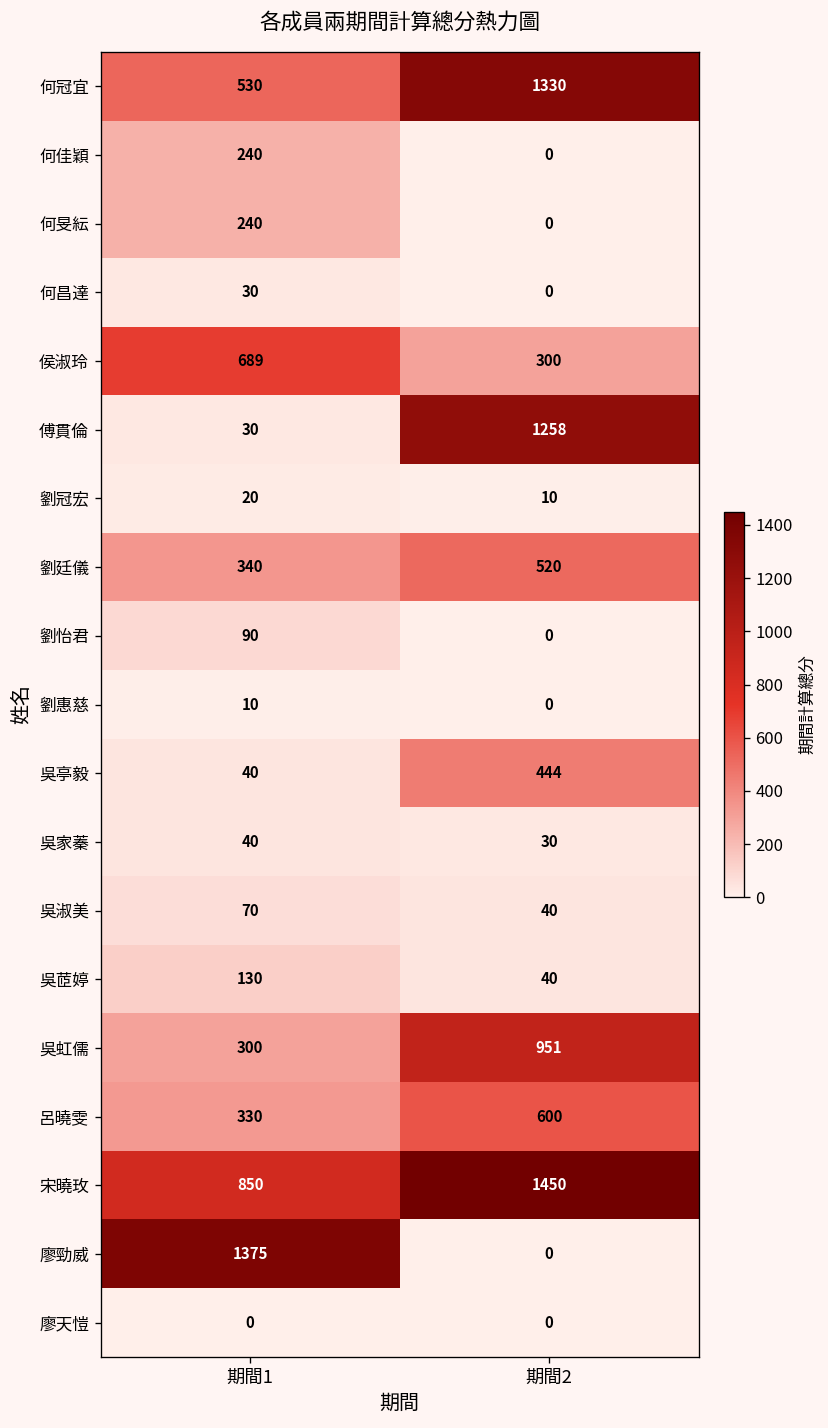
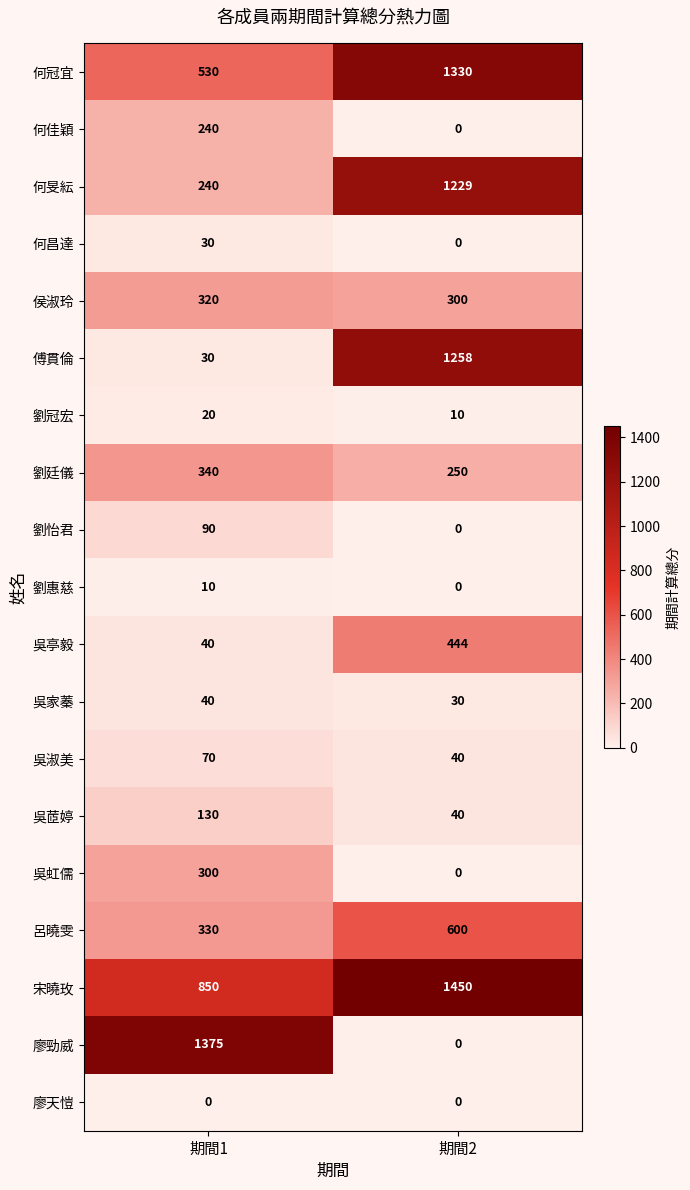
  {
    "何冠宜": {
      "期間1": 530,
      "期間2": 1330
    },
    "何佳穎": {
      "期間1": 240,
      "期間2": 0
    },
    "何旻紜": {
      "期間1": 240,
-     "期間2": 0
+     "期間2": 1229
    },
    "何昌達": {
      "期間1": 30,
      "期間2": 0
    },
    "侯淑玲": {
-     "期間1": 689,
+     "期間1": 320,
      "期間2": 300
    },
    "傅貫倫": {
      "期間1": 30,
      "期間2": 1258
    },
    "劉冠宏": {
      "期間1": 20,
      "期間2": 10
    },
    "劉廷儀": {
      "期間1": 340,
-     "期間2": 520
+     "期間2": 250
    },
    "劉怡君": {
      "期間1": 90,
      "期間2": 0
    },
    "劉惠慈": {
      "期間1": 10,
      "期間2": 0
    },
    "吳亭毅": {
      "期間1": 40,
      "期間2": 444
    },
    "吳家蓁": {
      "期間1": 40,
      "期間2": 30
    },
    "吳淑美": {
      "期間1": 70,
      "期間2": 40
    },
    "吳茝婷": {
      "期間1": 130,
      "期間2": 40
    },
    "吳虹儒": {
      "期間1": 300,
-     "期間2": 951
+     "期間2": 0
    },
    "呂曉雯": {
      "期間1": 330,
      "期間2": 600
    },
    "宋曉玫": {
      "期間1": 850,
      "期間2": 1450
    },
    "廖勁威": {
      "期間1": 1375,
      "期間2": 0
    },
    "廖天愷": {
      "期間1": 0,
      "期間2": 0
    }
  }
